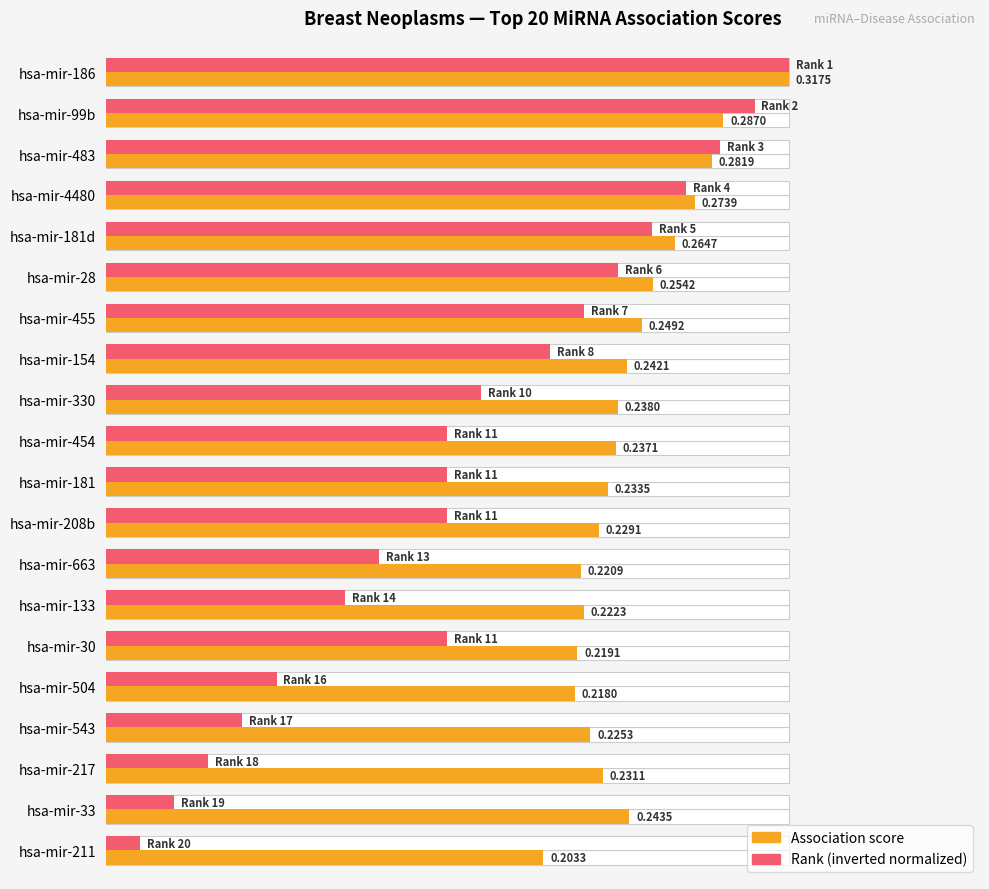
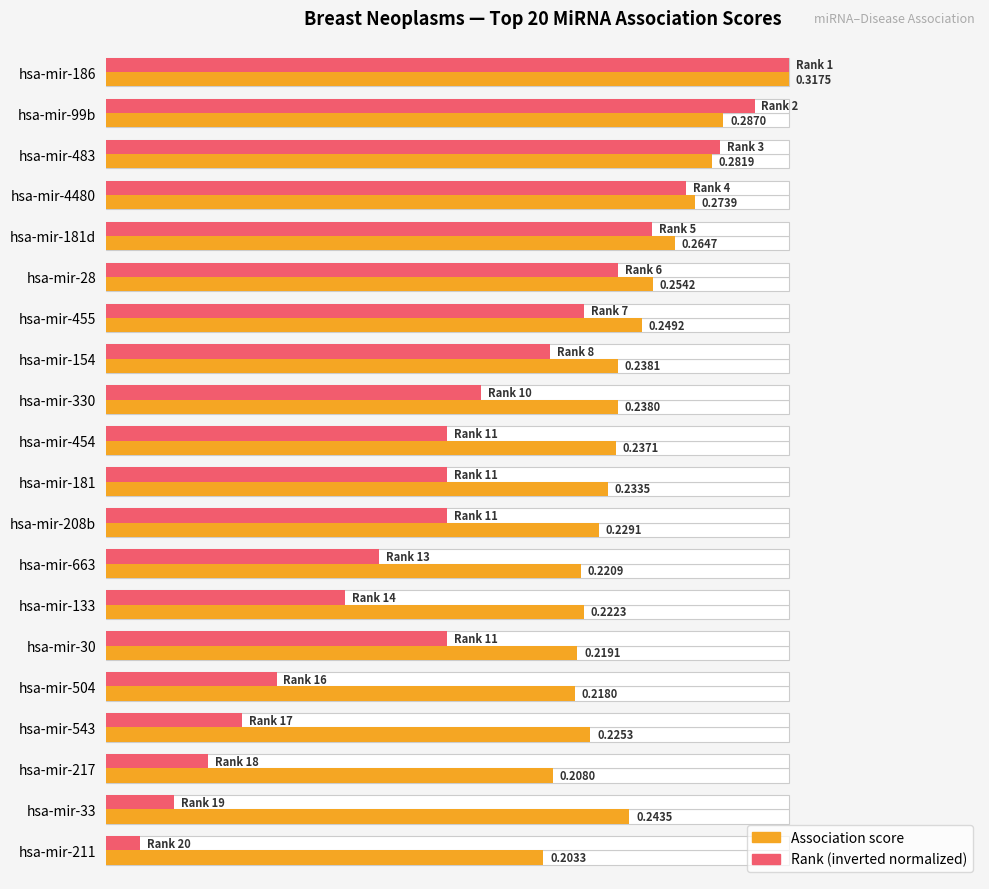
  {
    "Association score": {
-     "hsa-mir-154": 0.2421,
-     "hsa-mir-217": 0.2311
+     "hsa-mir-154": 0.2381,
+     "hsa-mir-217": 0.2080
    }
  }
